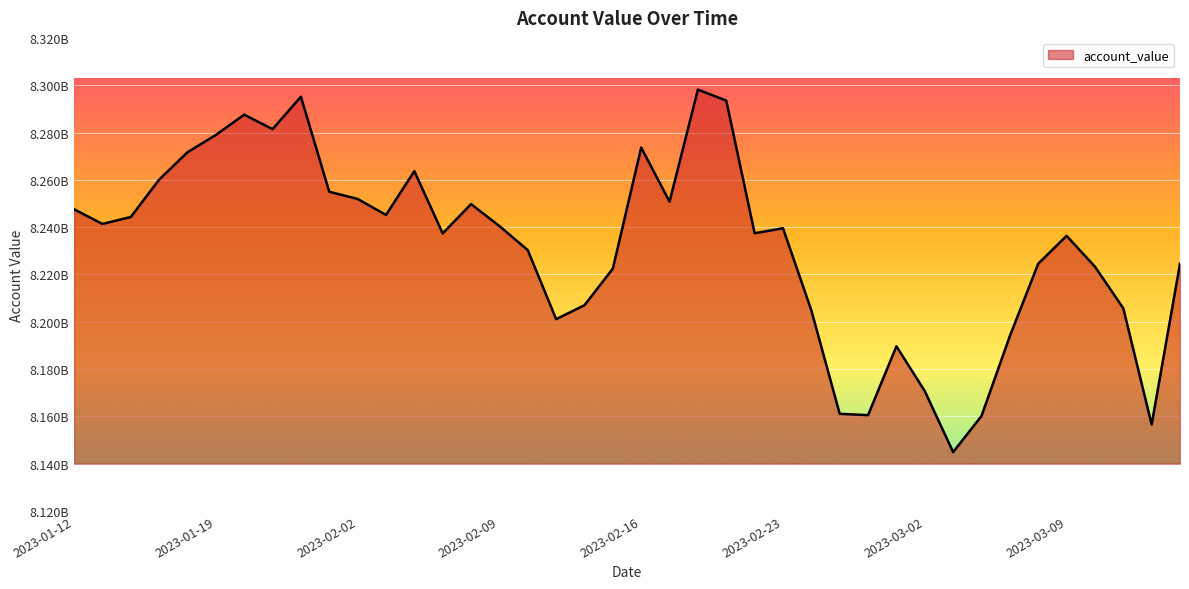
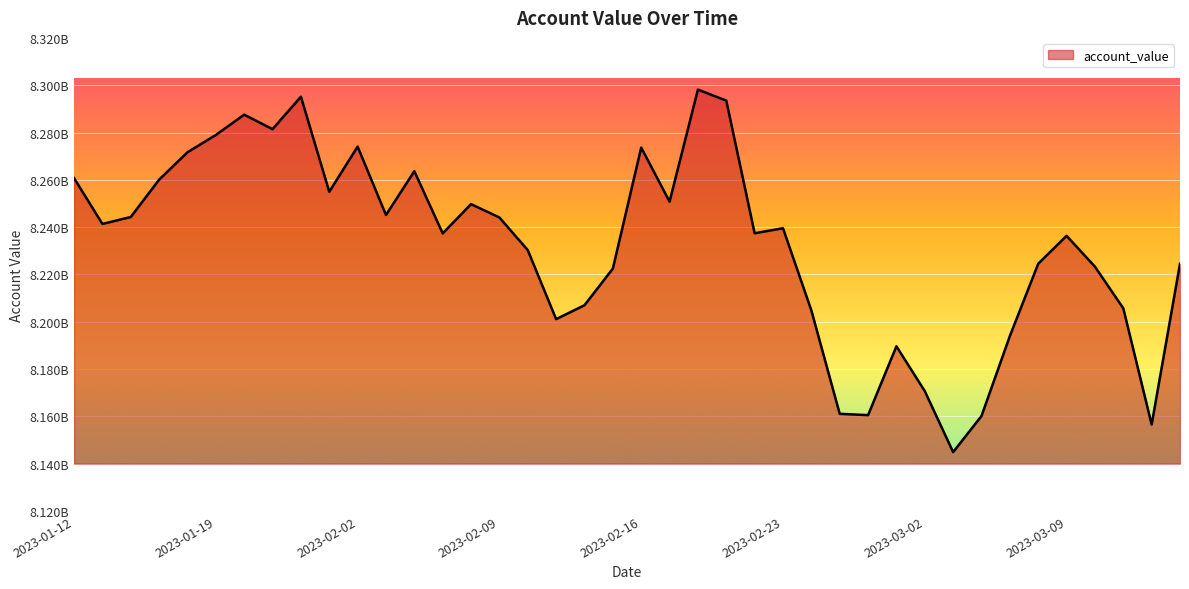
  {
-   "2023-01-12": 8248000000,
+   "2023-01-12": 8261000000,
    "2023-01-19": 8279000000,
-   "2023-02-02": 8252000000,
-   "2023-02-09": 8240000000,
+   "2023-02-02": 8274000000,
+   "2023-02-09": 8244000000,
    "2023-02-16": 8274000000,
    "2023-02-23": 8240000000,
    "2023-03-02": 8171000000,
    "2023-03-09": 8236000000
  }
